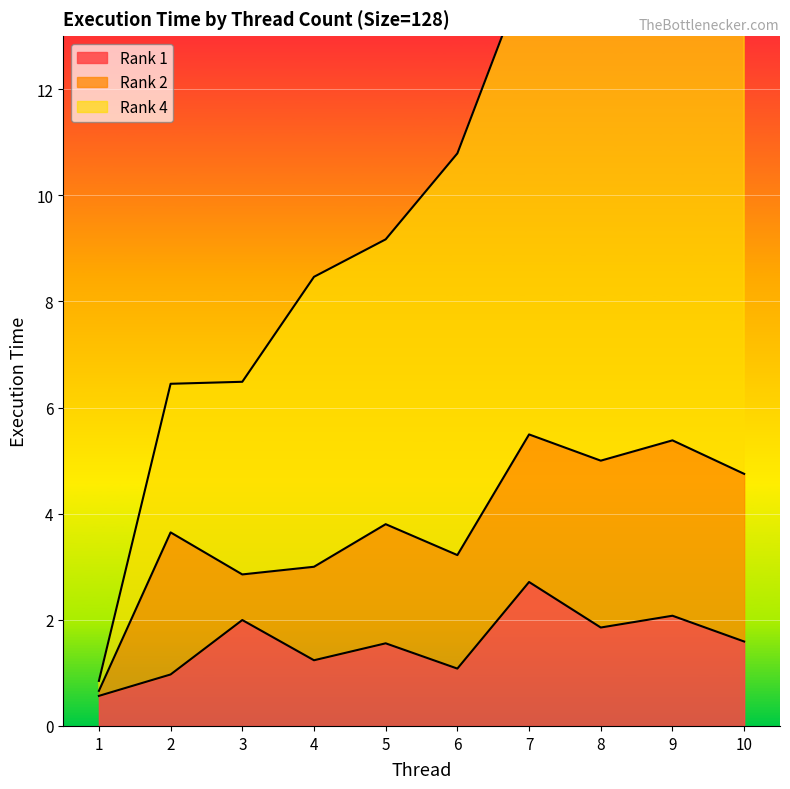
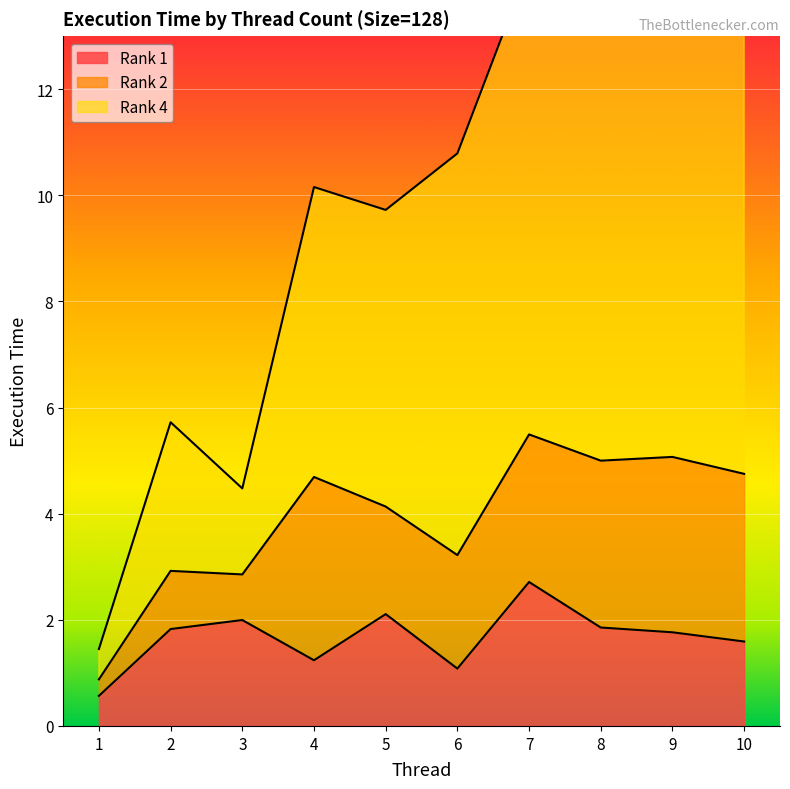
  {
    "Rank 1": {
      "1": 0.6,
-     "2": 1.0,
+     "2": 1.8,
      "3": 2.0,
      "4": 1.2,
-     "5": 1.6,
+     "5": 2.1,
      "6": 1.1,
      "7": 2.7,
      "8": 1.9,
-     "9": 2.1,
+     "9": 1.8,
      "10": 1.6
    },
    "Rank 2": {
-     "1": 0.1,
-     "2": 2.7,
+     "1": 0.3,
+     "2": 1.1,
      "3": 0.9,
-     "4": 1.8,
-     "5": 2.2,
+     "4": 3.5,
+     "5": 2.0,
      "6": 2.1,
      "7": 2.8,
      "8": 3.1,
      "9": 3.3,
      "10": 3.2
    },
    "Rank 4": {
-     "1": 0.2,
+     "1": 0.6,
      "2": 2.8,
-     "3": 3.6,
+     "3": 1.6,
      "4": 5.5,
-     "5": 5.4,
+     "5": 5.6,
      "6": 7.6
    }
  }
